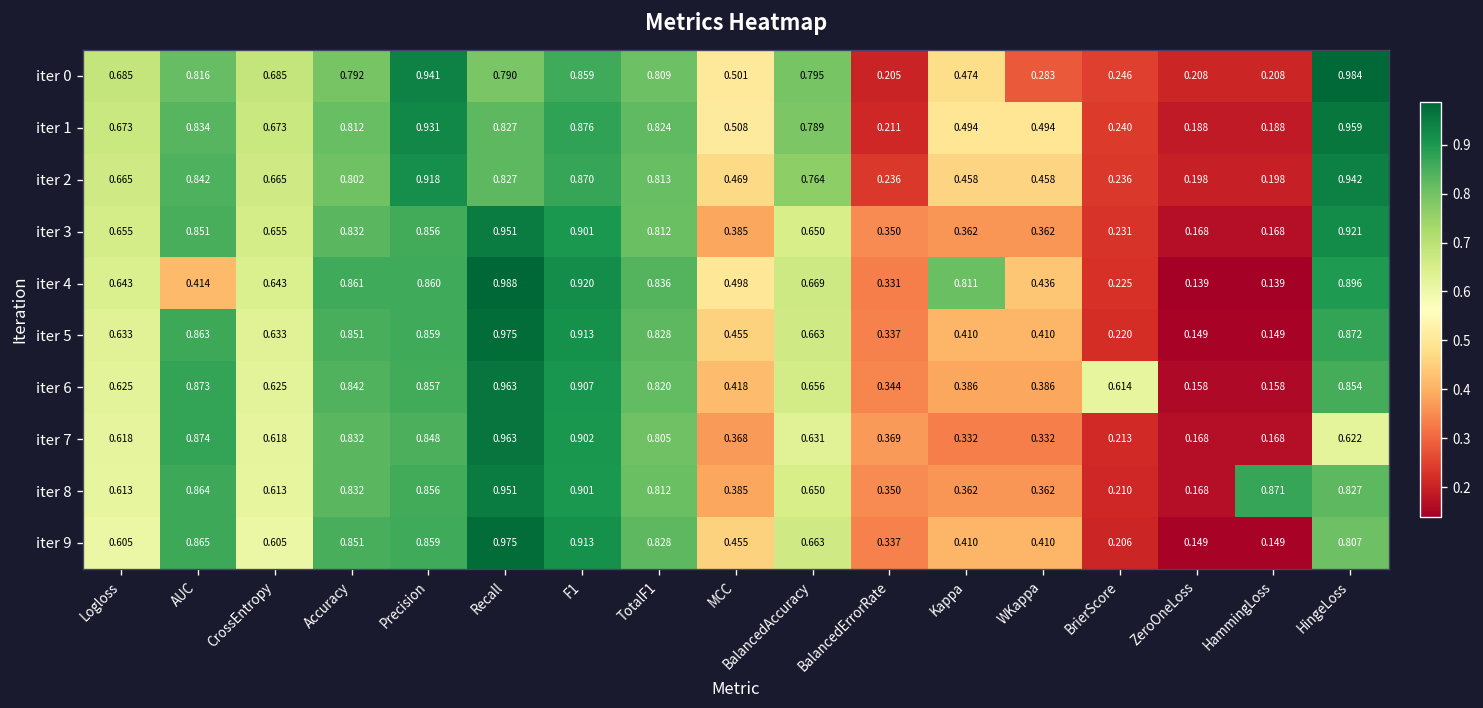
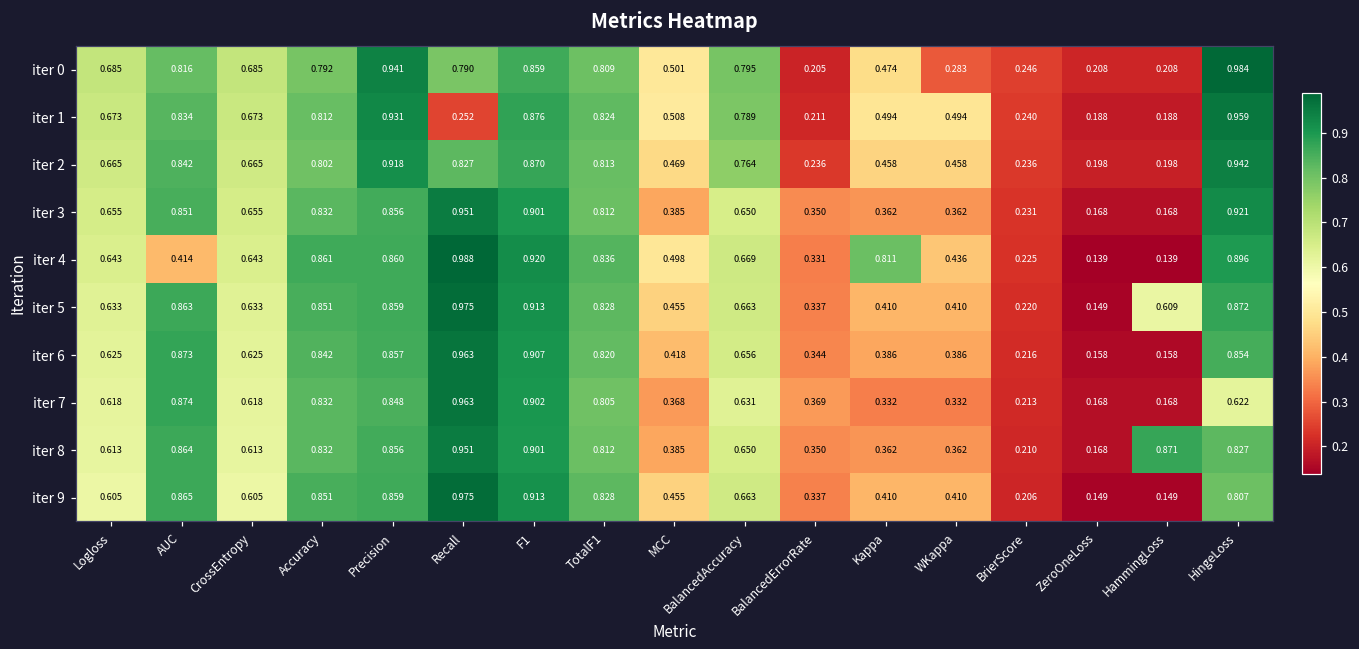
  {
    "iter 0": {
      "Logloss": 0.685,
      "AUC": 0.816,
      "CrossEntropy": 0.685,
      "Accuracy": 0.792,
      "Precision": 0.941,
      "Recall": 0.790,
      "F1": 0.859,
      "TotalF1": 0.809,
      "MCC": 0.501,
      "BalancedAccuracy": 0.795,
      "BalancedErrorRate": 0.205,
      "Kappa": 0.474,
      "WKappa": 0.283,
      "BrierScore": 0.246,
      "ZeroOneLoss": 0.208,
      "HammingLoss": 0.208,
      "HingeLoss": 0.984
    },
    "iter 1": {
      "Logloss": 0.673,
      "AUC": 0.834,
      "CrossEntropy": 0.673,
      "Accuracy": 0.812,
      "Precision": 0.931,
-     "Recall": 0.827,
+     "Recall": 0.252,
      "F1": 0.876,
      "TotalF1": 0.824,
      "MCC": 0.508,
      "BalancedAccuracy": 0.789,
      "BalancedErrorRate": 0.211,
      "Kappa": 0.494,
      "WKappa": 0.494,
      "BrierScore": 0.240,
      "ZeroOneLoss": 0.188,
      "HammingLoss": 0.188,
      "HingeLoss": 0.959
    },
    "iter 2": {
      "Logloss": 0.665,
      "AUC": 0.842,
      "CrossEntropy": 0.665,
      "Accuracy": 0.802,
      "Precision": 0.918,
      "Recall": 0.827,
      "F1": 0.870,
      "TotalF1": 0.813,
      "MCC": 0.469,
      "BalancedAccuracy": 0.764,
      "BalancedErrorRate": 0.236,
      "Kappa": 0.458,
      "WKappa": 0.458,
      "BrierScore": 0.236,
      "ZeroOneLoss": 0.198,
      "HammingLoss": 0.198,
      "HingeLoss": 0.942
    },
    "iter 3": {
      "Logloss": 0.655,
      "AUC": 0.851,
      "CrossEntropy": 0.655,
      "Accuracy": 0.832,
      "Precision": 0.856,
      "Recall": 0.951,
      "F1": 0.901,
      "TotalF1": 0.812,
      "MCC": 0.385,
      "BalancedAccuracy": 0.650,
      "BalancedErrorRate": 0.350,
      "Kappa": 0.362,
      "WKappa": 0.362,
      "BrierScore": 0.231,
      "ZeroOneLoss": 0.168,
      "HammingLoss": 0.168,
      "HingeLoss": 0.921
    },
    "iter 4": {
      "Logloss": 0.643,
      "AUC": 0.414,
      "CrossEntropy": 0.643,
      "Accuracy": 0.861,
      "Precision": 0.860,
      "Recall": 0.988,
      "F1": 0.920,
      "TotalF1": 0.836,
      "MCC": 0.498,
      "BalancedAccuracy": 0.669,
      "BalancedErrorRate": 0.331,
      "Kappa": 0.811,
      "WKappa": 0.436,
      "BrierScore": 0.225,
      "ZeroOneLoss": 0.139,
      "HammingLoss": 0.139,
      "HingeLoss": 0.896
    },
    "iter 5": {
      "Logloss": 0.633,
      "AUC": 0.863,
      "CrossEntropy": 0.633,
      "Accuracy": 0.851,
      "Precision": 0.859,
      "Recall": 0.975,
      "F1": 0.913,
      "TotalF1": 0.828,
      "MCC": 0.455,
      "BalancedAccuracy": 0.663,
      "BalancedErrorRate": 0.337,
      "Kappa": 0.410,
      "WKappa": 0.410,
      "BrierScore": 0.220,
      "ZeroOneLoss": 0.149,
-     "HammingLoss": 0.149,
+     "HammingLoss": 0.609,
      "HingeLoss": 0.872
    },
    "iter 6": {
      "Logloss": 0.625,
      "AUC": 0.873,
      "CrossEntropy": 0.625,
      "Accuracy": 0.842,
      "Precision": 0.857,
      "Recall": 0.963,
      "F1": 0.907,
      "TotalF1": 0.820,
      "MCC": 0.418,
      "BalancedAccuracy": 0.656,
      "BalancedErrorRate": 0.344,
      "Kappa": 0.386,
      "WKappa": 0.386,
-     "BrierScore": 0.614,
+     "BrierScore": 0.216,
      "ZeroOneLoss": 0.158,
      "HammingLoss": 0.158,
      "HingeLoss": 0.854
    },
    "iter 7": {
      "Logloss": 0.618,
      "AUC": 0.874,
      "CrossEntropy": 0.618,
      "Accuracy": 0.832,
      "Precision": 0.848,
      "Recall": 0.963,
      "F1": 0.902,
      "TotalF1": 0.805,
      "MCC": 0.368,
      "BalancedAccuracy": 0.631,
      "BalancedErrorRate": 0.369,
      "Kappa": 0.332,
      "WKappa": 0.332,
      "BrierScore": 0.213,
      "ZeroOneLoss": 0.168,
      "HammingLoss": 0.168,
      "HingeLoss": 0.622
    },
    "iter 8": {
      "Logloss": 0.613,
      "AUC": 0.864,
      "CrossEntropy": 0.613,
      "Accuracy": 0.832,
      "Precision": 0.856,
      "Recall": 0.951,
      "F1": 0.901,
      "TotalF1": 0.812,
      "MCC": 0.385,
      "BalancedAccuracy": 0.650,
      "BalancedErrorRate": 0.350,
      "Kappa": 0.362,
      "WKappa": 0.362,
      "BrierScore": 0.210,
      "ZeroOneLoss": 0.168,
      "HammingLoss": 0.871,
      "HingeLoss": 0.827
    },
    "iter 9": {
      "Logloss": 0.605,
      "AUC": 0.865,
      "CrossEntropy": 0.605,
      "Accuracy": 0.851,
      "Precision": 0.859,
      "Recall": 0.975,
      "F1": 0.913,
      "TotalF1": 0.828,
      "MCC": 0.455,
      "BalancedAccuracy": 0.663,
      "BalancedErrorRate": 0.337,
      "Kappa": 0.410,
      "WKappa": 0.410,
      "BrierScore": 0.206,
      "ZeroOneLoss": 0.149,
      "HammingLoss": 0.149,
      "HingeLoss": 0.807
    }
  }
